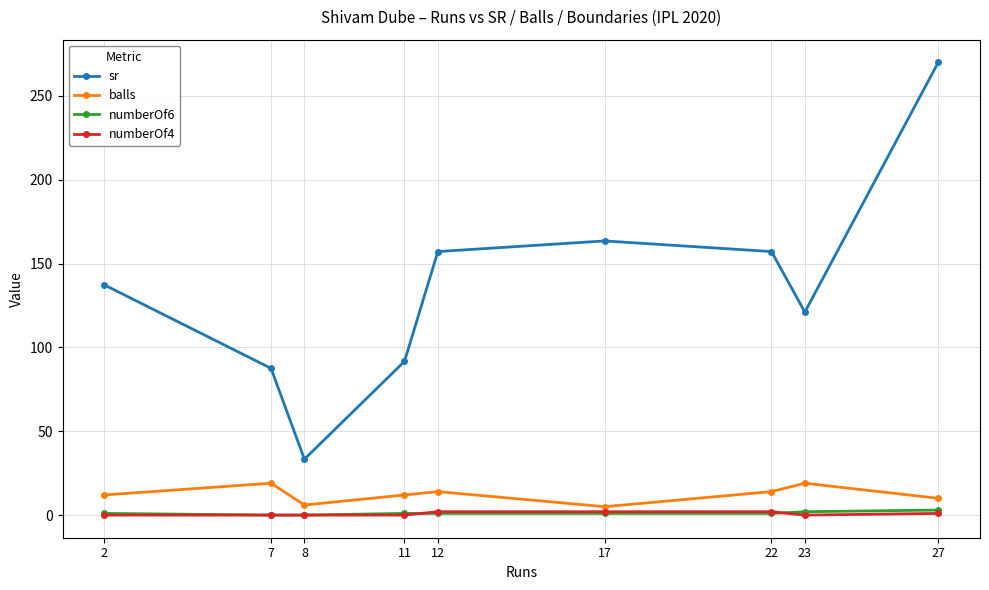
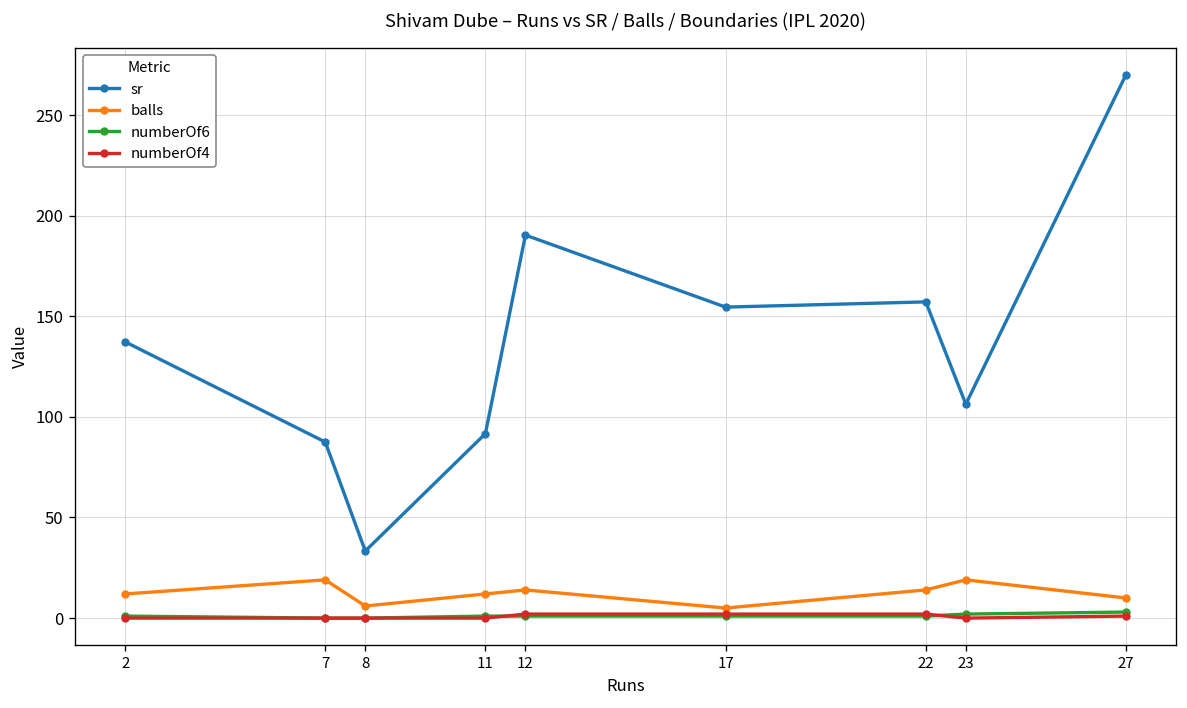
  {
    "sr": {
      "2": 137,
      "7": 88,
      "8": 33,
      "11": 92,
-     "12": 157,
-     "17": 163,
+     "12": 190,
+     "17": 155,
      "22": 157,
-     "23": 121,
+     "23": 106,
      "27": 270
    },
    "balls": {
      "2": 12,
      "7": 19,
      "8": 6,
      "11": 12,
      "12": 14,
      "17": 5,
      "22": 14,
      "23": 19,
      "27": 10
    },
    "numberOf6": {
      "23": 2,
      "27": 3
    },
    "numberOf4": {
      "23": 0,
      "27": 1
    }
  }
